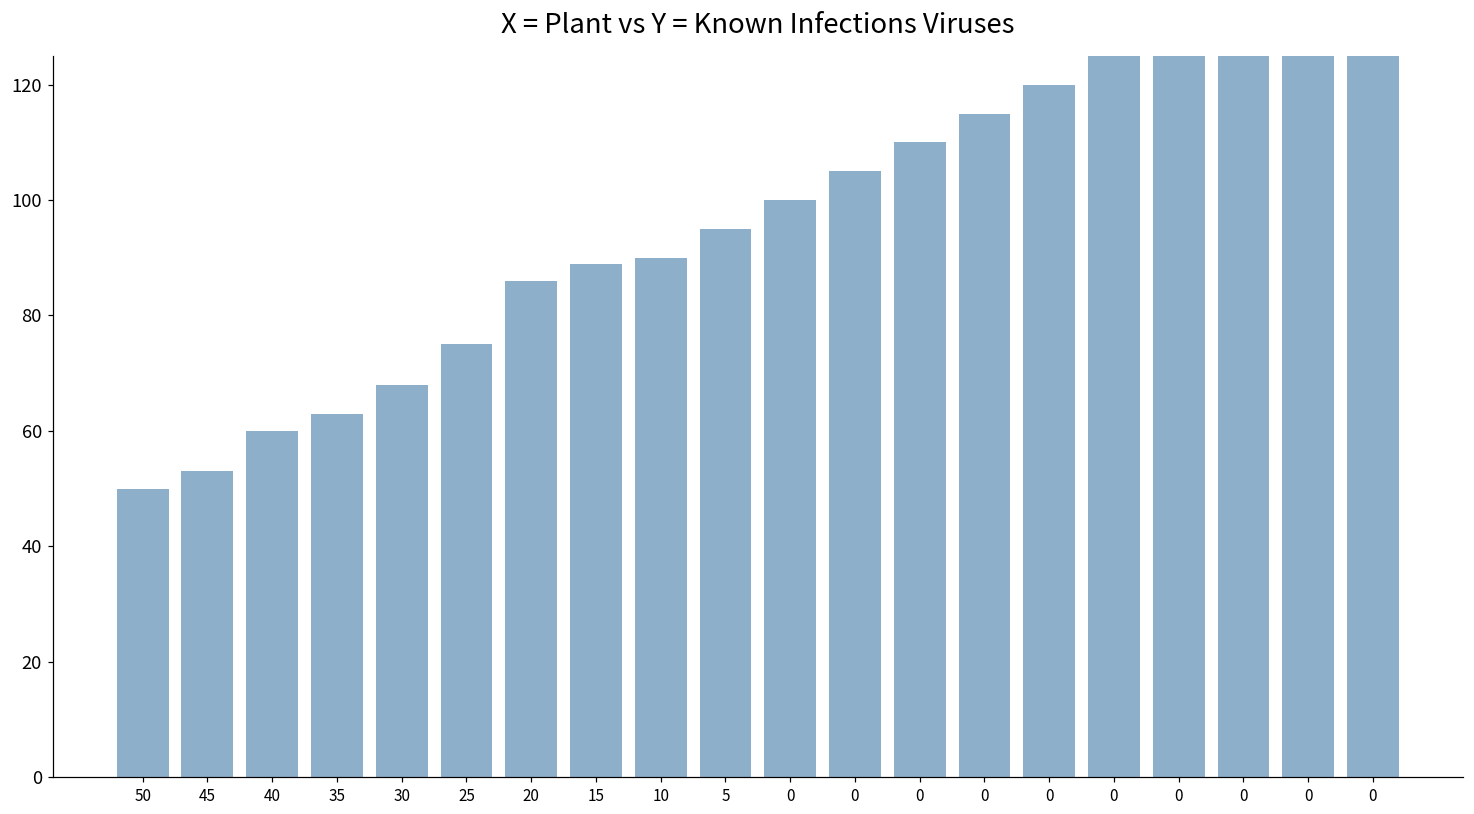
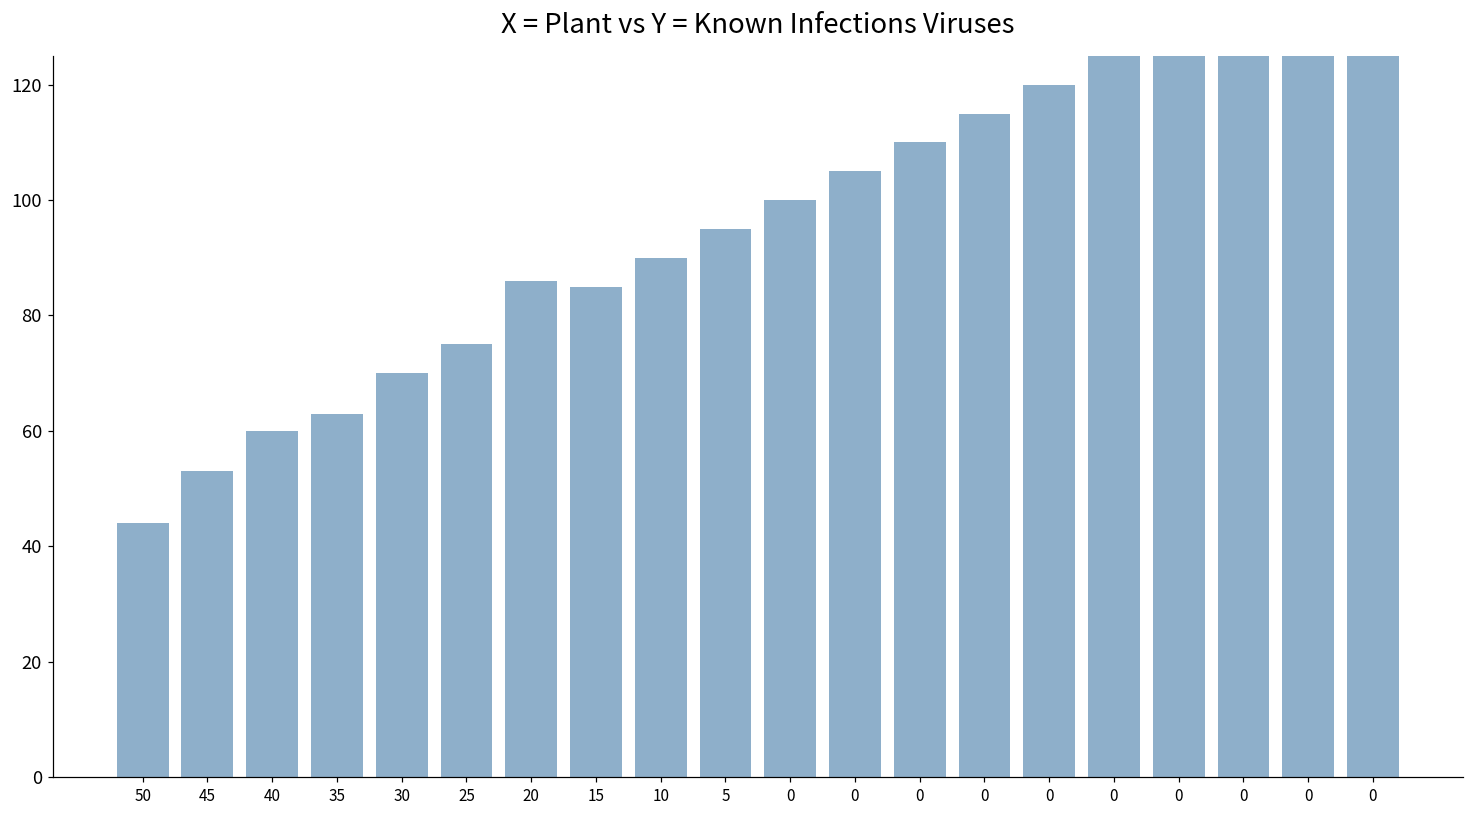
  {
-   "50": 50,
+   "50": 44,
    "45": 53,
    "40": 60,
    "35": 63,
-   "30": 68,
+   "30": 70,
    "25": 75,
    "20": 86,
-   "15": 89,
+   "15": 85,
    "10": 90,
    "5": 95
  }
